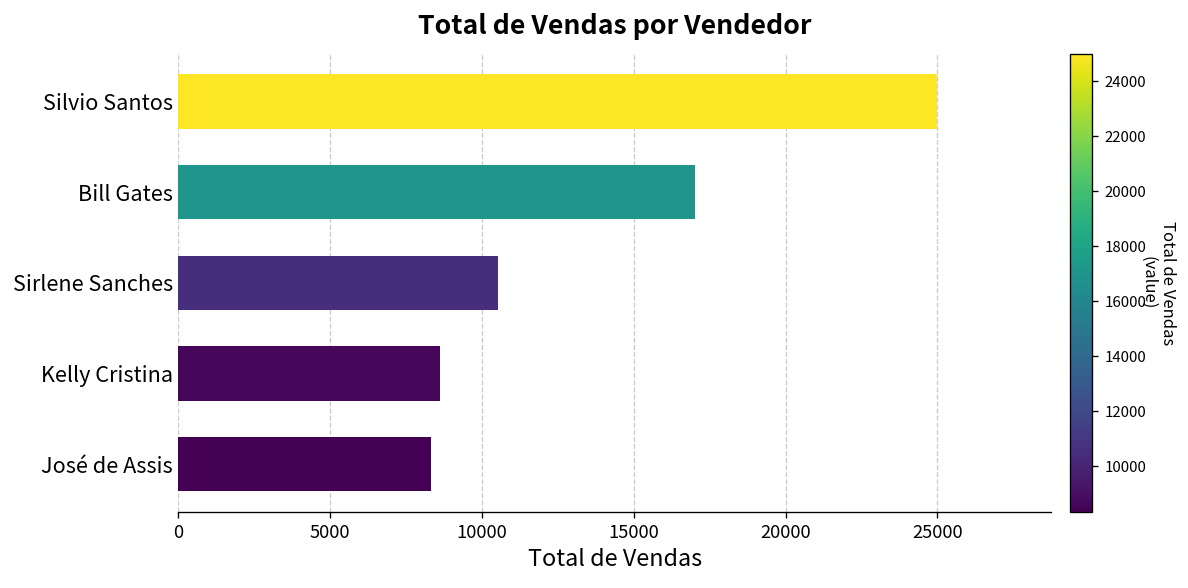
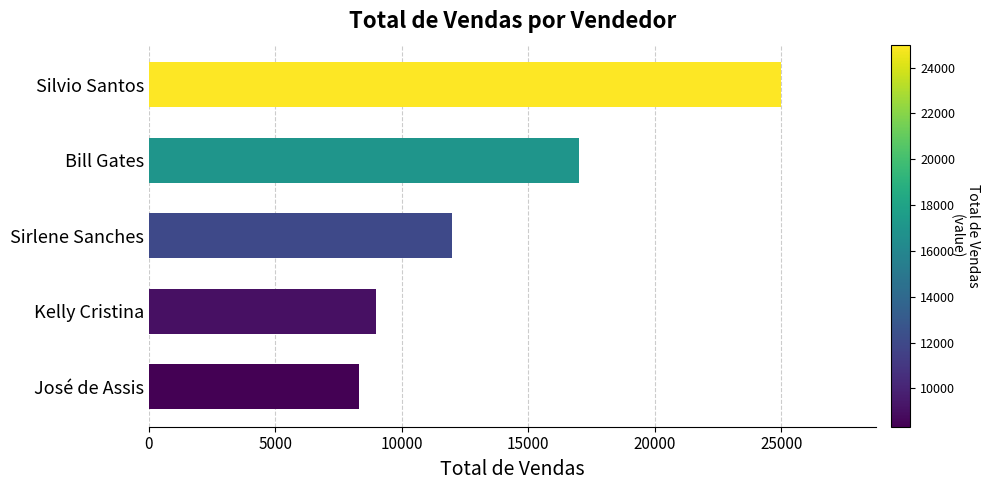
  {
    "Silvio Santos": 25000,
    "Bill Gates": 17000,
-   "Sirlene Sanches": 10500,
-   "Kelly Cristina": 8600,
+   "Sirlene Sanches": 12000,
+   "Kelly Cristina": 9000,
    "José de Assis": 8300
  }
